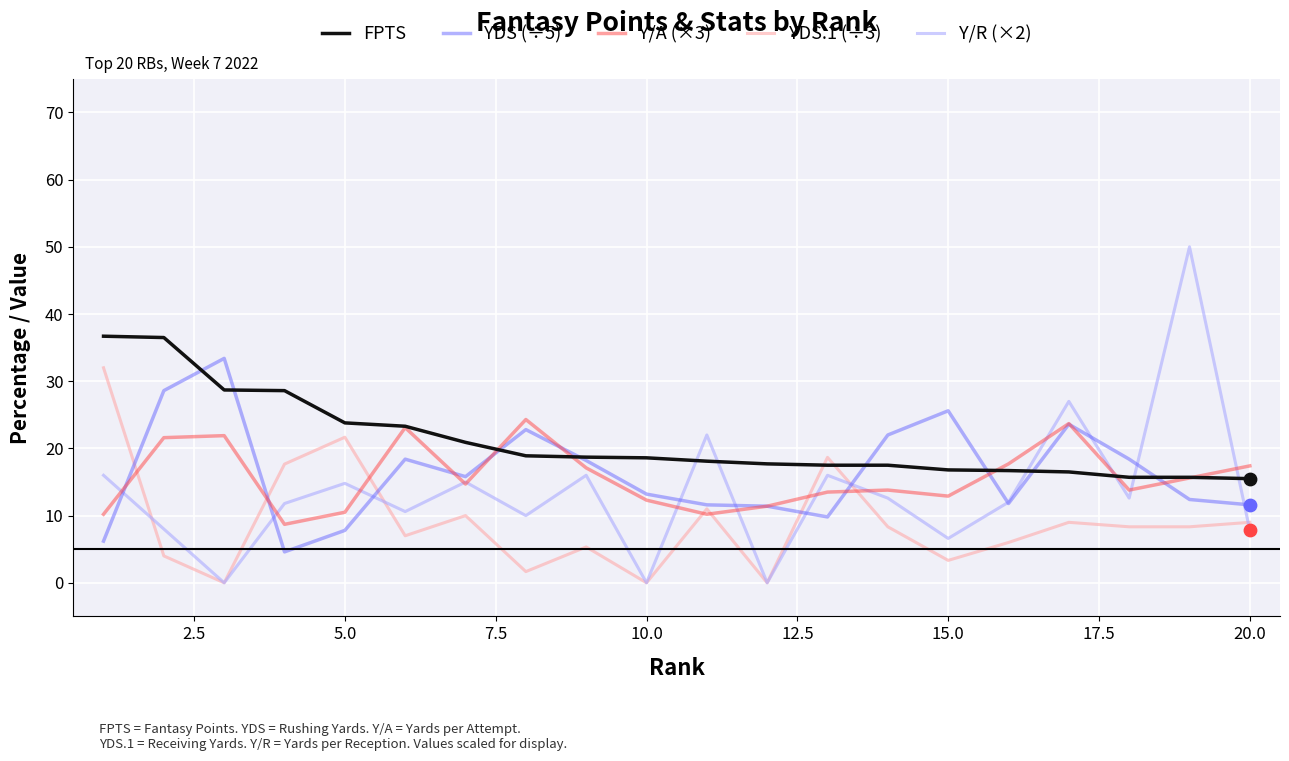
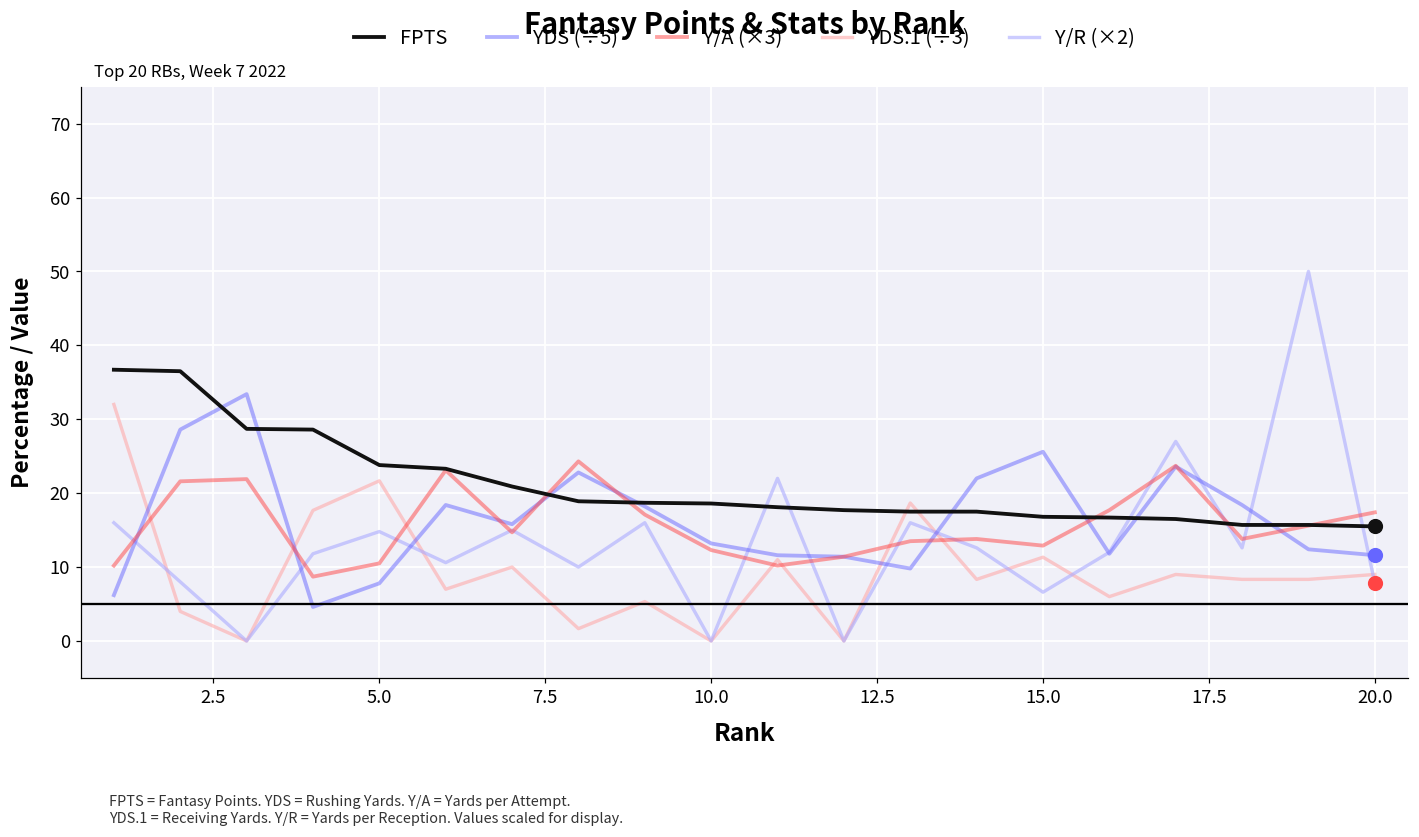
  {
    "YDS.1 (÷3)": {
      "5.0": 22,
-     "15.0": 3,
+     "15.0": 11,
      "20.0": 9
    }
  }
